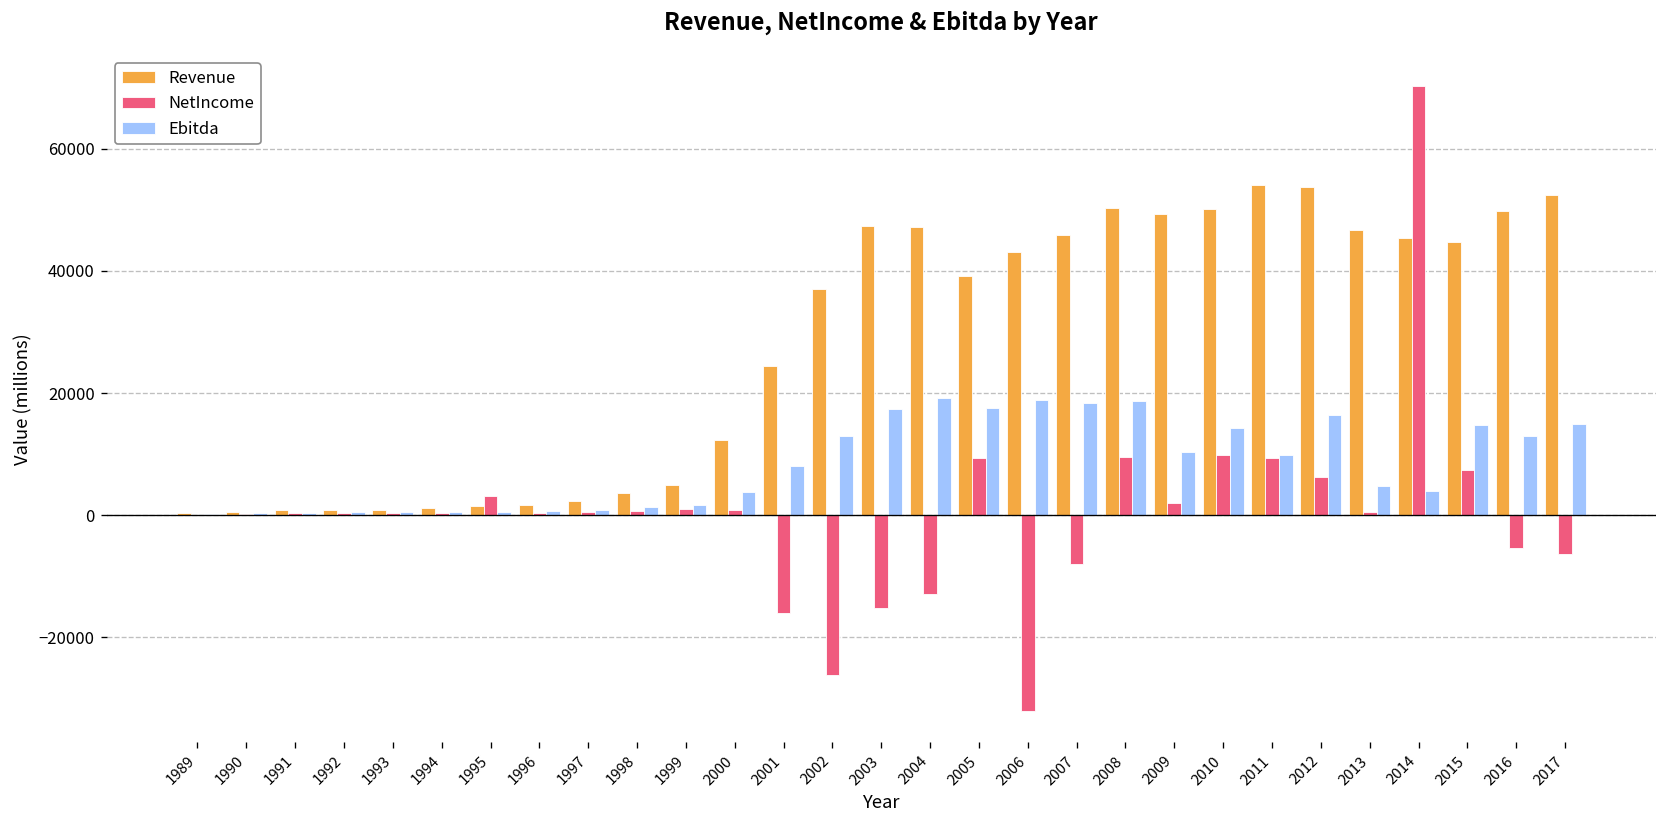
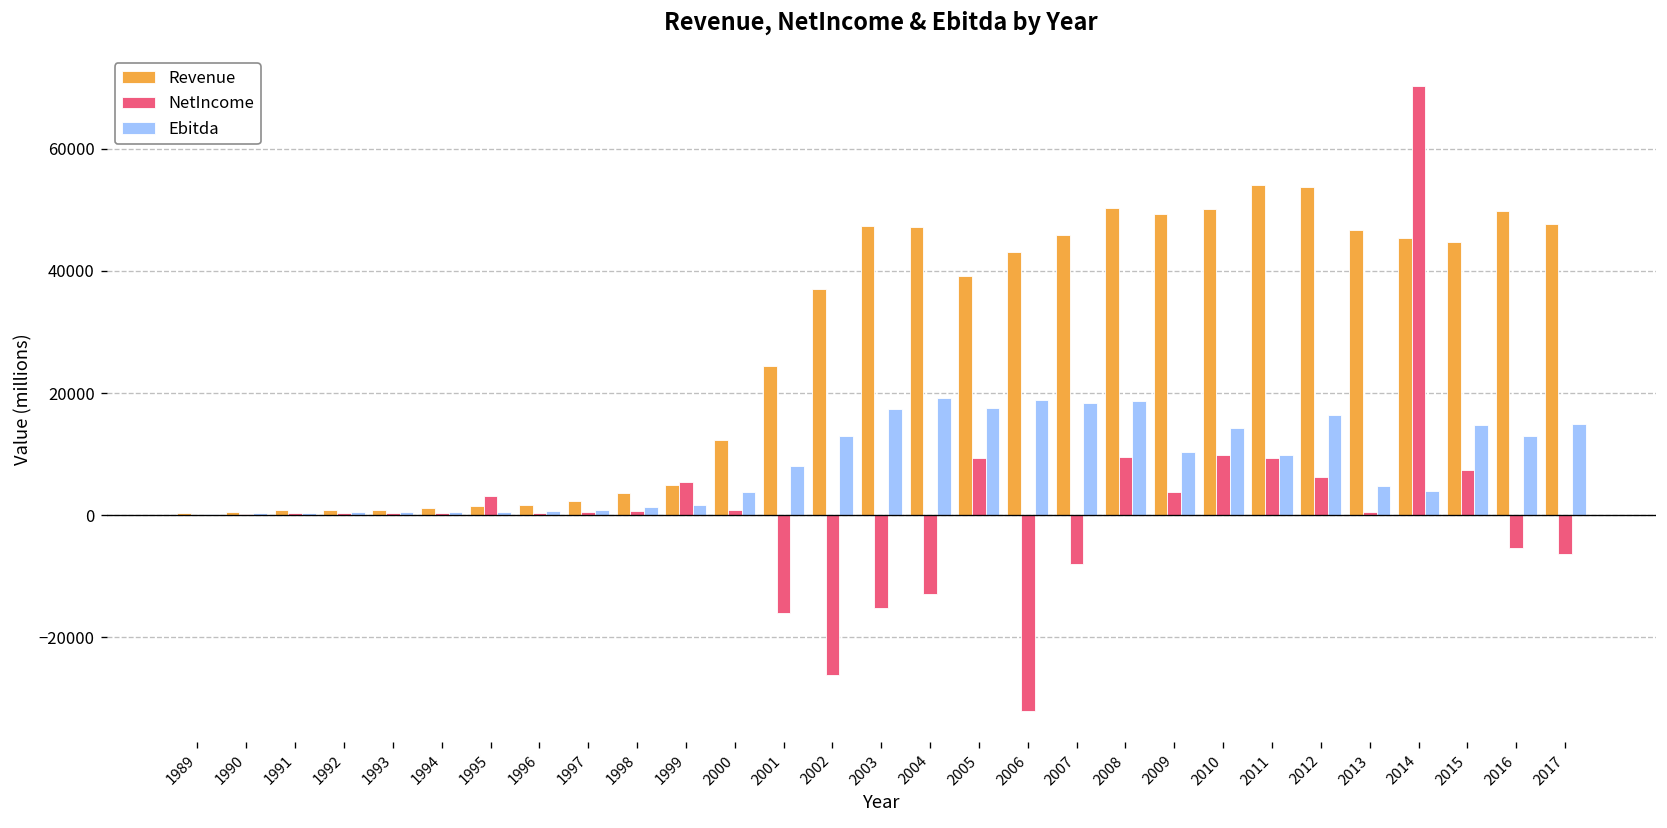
  {
    "Revenue": {
      "1990": 1000,
      "1991": 1000,
      "1992": 1000,
      "1993": 1000,
      "1994": 1000,
      "1995": 1000,
      "1996": 2000,
      "1997": 2000,
      "1998": 4000,
      "1999": 5000,
      "2000": 12000,
      "2001": 24000,
      "2002": 37000,
      "2003": 47000,
      "2004": 47000,
      "2005": 39000,
      "2006": 43000,
      "2007": 46000,
      "2008": 50000,
      "2009": 49000,
      "2010": 50000,
      "2011": 54000,
      "2012": 54000,
      "2013": 47000,
      "2014": 45000,
      "2015": 45000,
      "2016": 50000,
-     "2017": 53000
+     "2017": 48000
    },
    "NetIncome": {
      "1995": 3000,
      "1998": 1000,
-     "1999": 1000,
+     "1999": 5000,
      "2000": 1000,
      "2001": -16000,
      "2002": -26000,
      "2003": -15000,
      "2004": -13000,
      "2005": 9000,
      "2006": -32000,
      "2007": -8000,
      "2008": 9000,
-     "2009": 2000,
+     "2009": 4000,
      "2010": 10000,
      "2011": 9000,
      "2012": 6000,
      "2013": 1000,
      "2014": 70000,
      "2015": 7000,
      "2016": -5000,
      "2017": -6000
    },
    "Ebitda": {
      "1993": 1000,
      "1994": 1000,
      "1995": 1000,
      "1996": 1000,
      "1997": 1000,
      "1998": 1000,
      "1999": 2000,
      "2000": 4000,
      "2001": 8000,
      "2002": 13000,
      "2003": 17000,
      "2004": 19000,
      "2005": 18000,
      "2006": 19000,
      "2007": 18000,
      "2008": 19000,
      "2009": 10000,
      "2010": 14000,
      "2011": 10000,
      "2012": 16000,
      "2013": 5000,
      "2014": 4000,
      "2015": 15000,
      "2016": 13000,
      "2017": 15000
    }
  }
